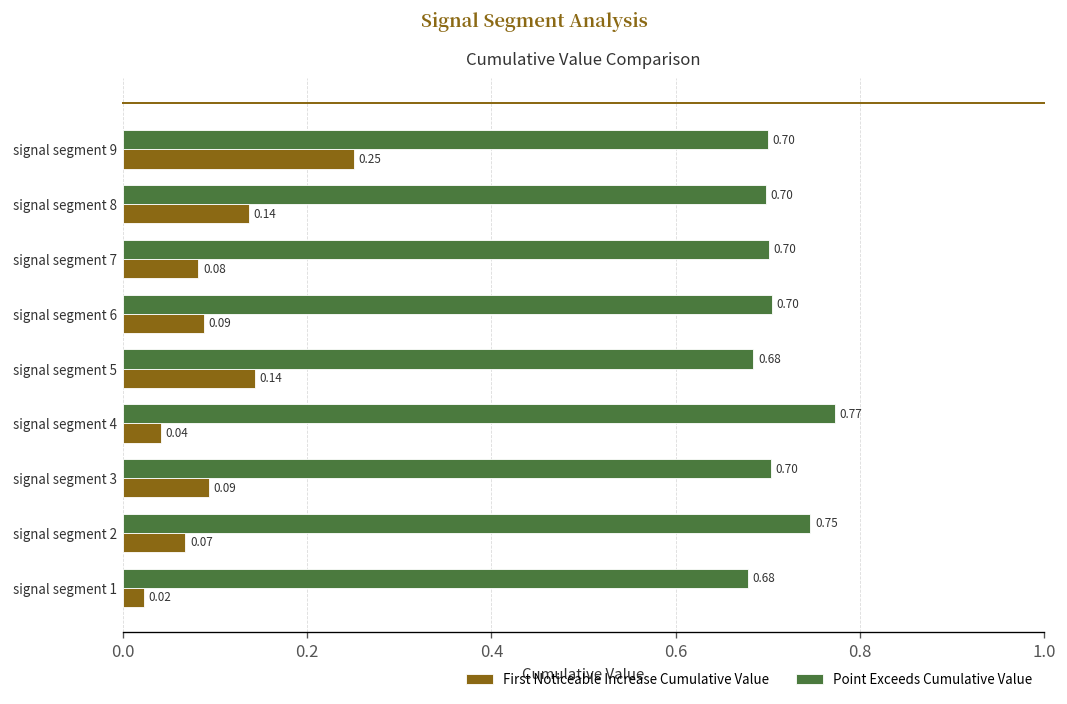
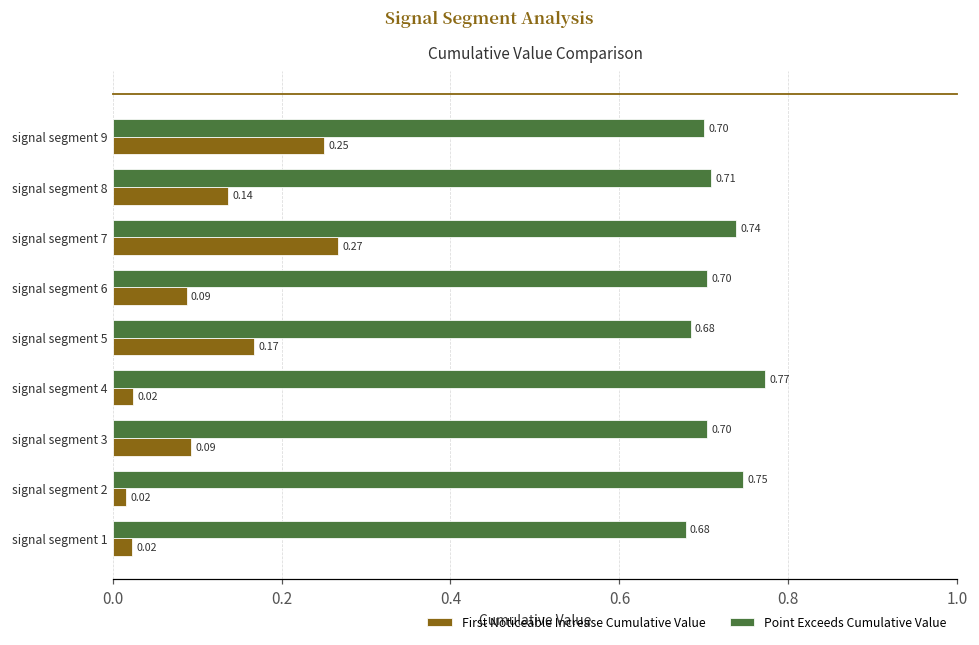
  {
    "First Noticeable Increase Cumulative Value": {
      "signal segment 9": 0.25,
      "signal segment 8": 0.14,
-     "signal segment 7": 0.08,
+     "signal segment 7": 0.27,
      "signal segment 6": 0.09,
-     "signal segment 5": 0.14,
-     "signal segment 4": 0.04,
+     "signal segment 5": 0.17,
+     "signal segment 4": 0.02,
      "signal segment 3": 0.09,
-     "signal segment 2": 0.07,
+     "signal segment 2": 0.02,
      "signal segment 1": 0.02
    },
    "Point Exceeds Cumulative Value": {
      "signal segment 9": 0.70,
-     "signal segment 8": 0.70,
-     "signal segment 7": 0.70,
+     "signal segment 8": 0.71,
+     "signal segment 7": 0.74,
      "signal segment 6": 0.70,
      "signal segment 5": 0.68,
      "signal segment 4": 0.77,
      "signal segment 3": 0.70,
      "signal segment 2": 0.75,
      "signal segment 1": 0.68
    }
  }
